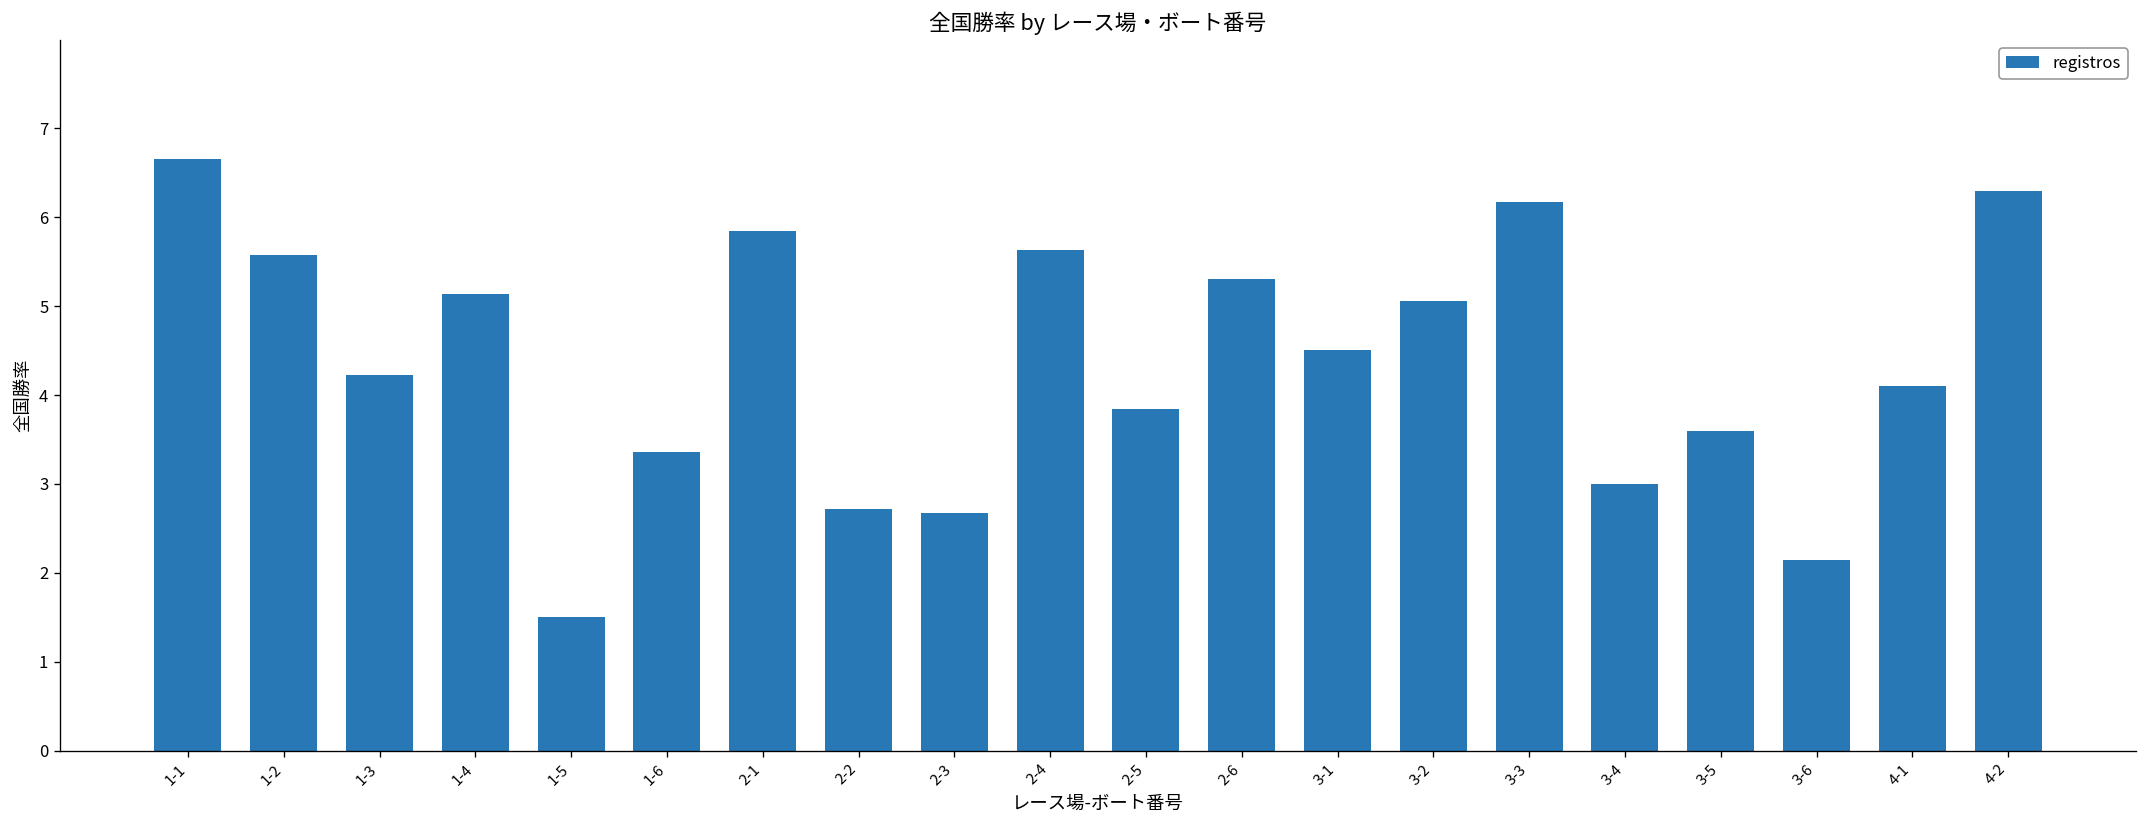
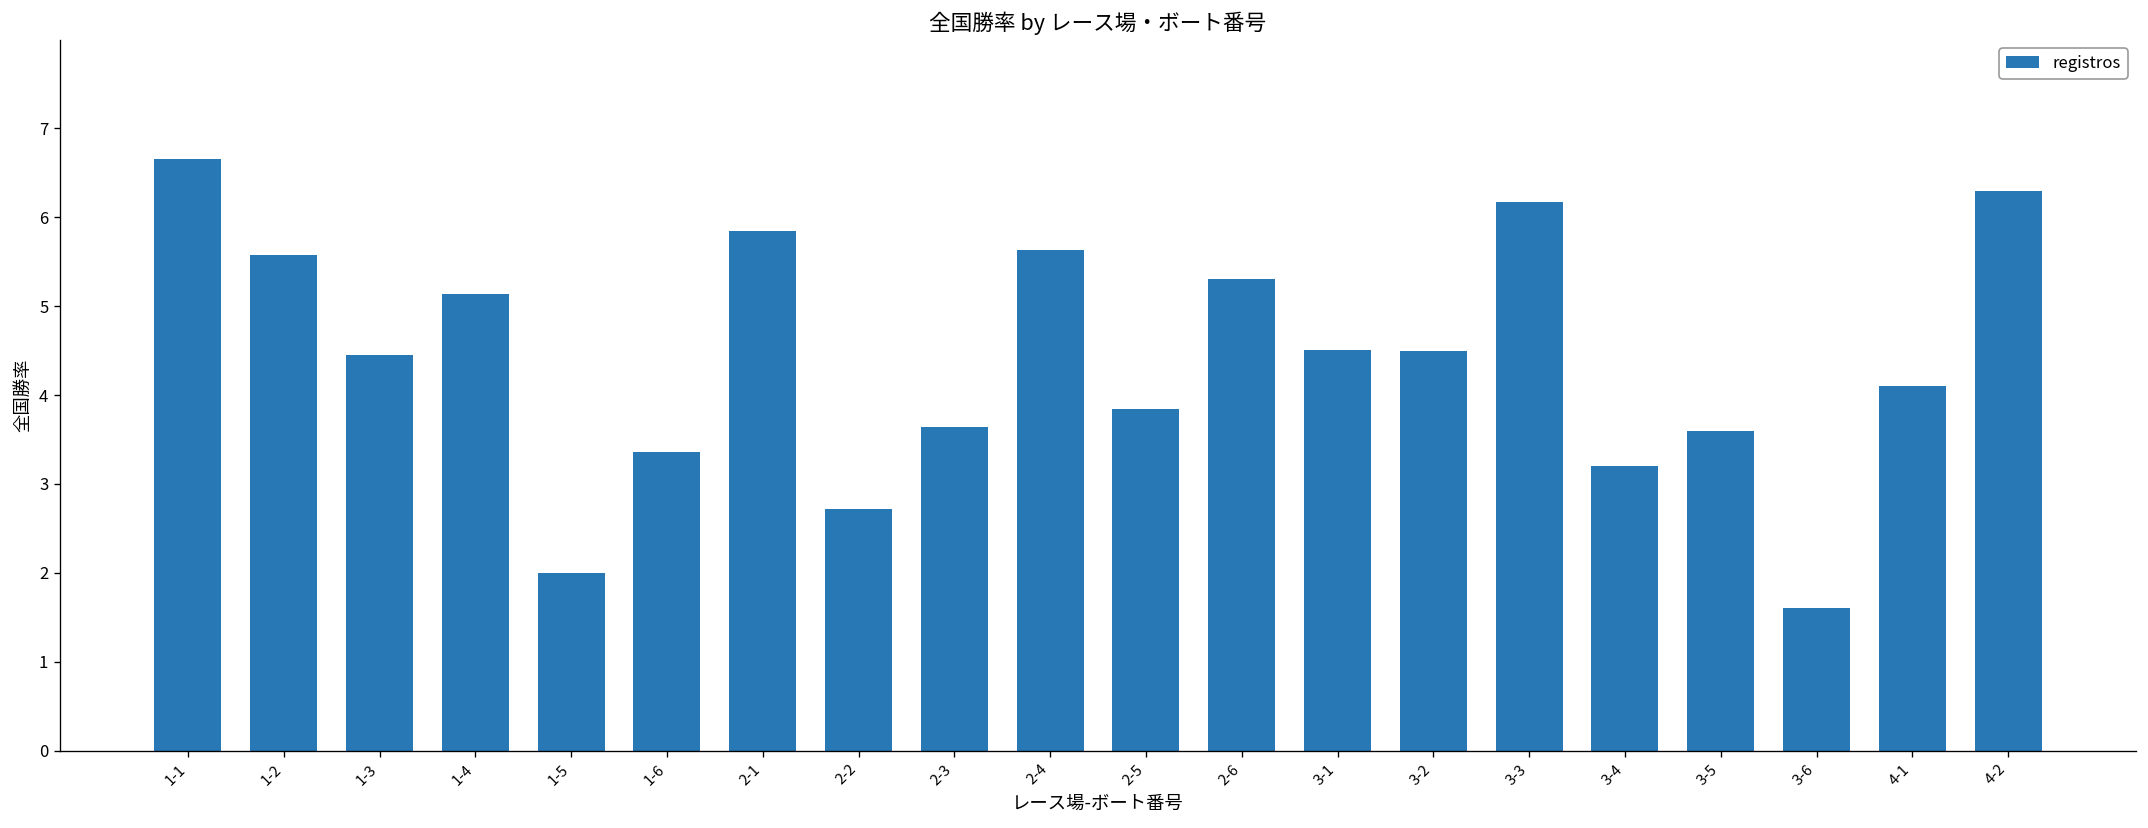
  {
    "1-1": 6.7,
    "1-2": 5.6,
-   "1-3": 4.2,
+   "1-3": 4.5,
    "1-4": 5.1,
-   "1-5": 1.5,
+   "1-5": 2.0,
    "1-6": 3.4,
    "2-1": 5.8,
    "2-2": 2.7,
-   "2-3": 2.7,
+   "2-3": 3.6,
    "2-4": 5.6,
    "2-5": 3.8,
    "2-6": 5.3,
    "3-1": 4.5,
-   "3-2": 5.1,
+   "3-2": 4.5,
    "3-3": 6.2,
-   "3-4": 3.0,
+   "3-4": 3.2,
    "3-5": 3.6,
-   "3-6": 2.1,
+   "3-6": 1.6,
    "4-1": 4.1,
    "4-2": 6.3
  }
